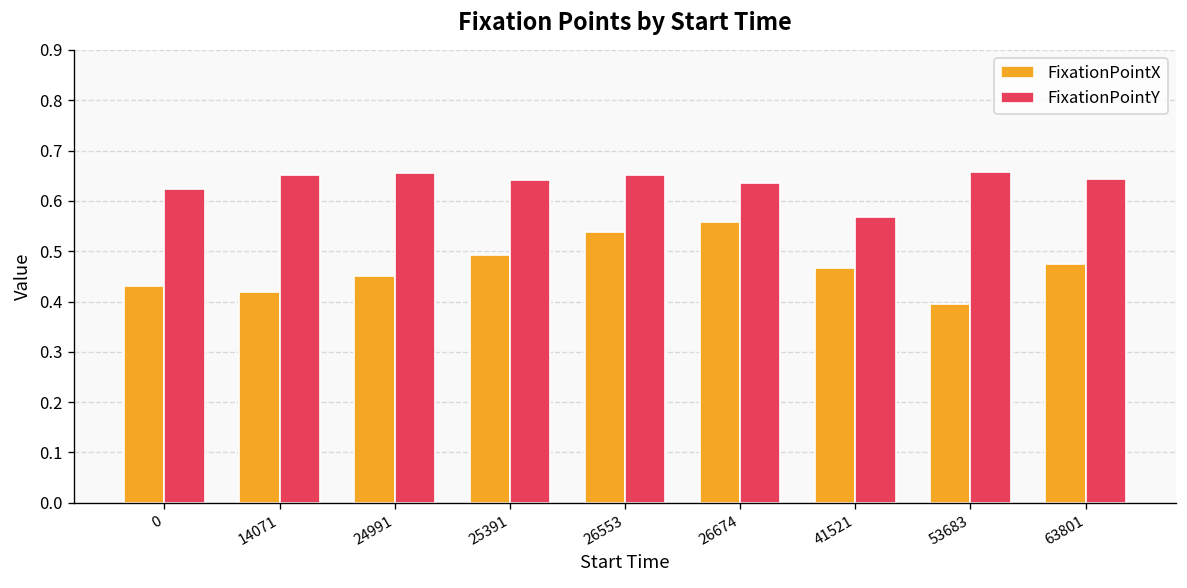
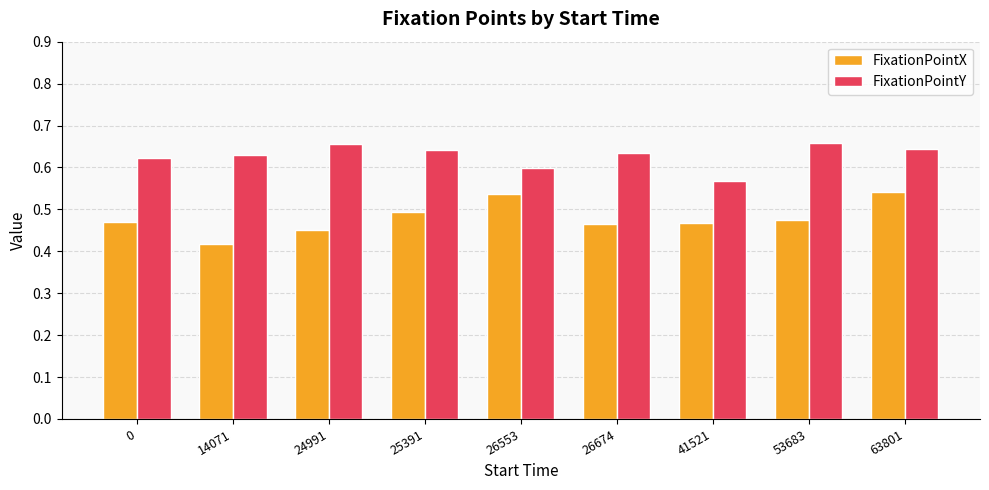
  {
    "FixationPointX": {
-     "0": 0.43,
+     "0": 0.47,
      "14071": 0.42,
      "24991": 0.45,
      "25391": 0.49,
      "26553": 0.54,
-     "26674": 0.56,
+     "26674": 0.46,
      "41521": 0.47,
-     "53683": 0.39,
-     "63801": 0.47
+     "53683": 0.47,
+     "63801": 0.54
    },
    "FixationPointY": {
      "0": 0.62,
-     "14071": 0.65,
+     "14071": 0.63,
      "24991": 0.66,
      "25391": 0.64,
-     "26553": 0.65,
+     "26553": 0.60,
      "26674": 0.64,
      "41521": 0.57,
      "53683": 0.66,
      "63801": 0.64
    }
  }
